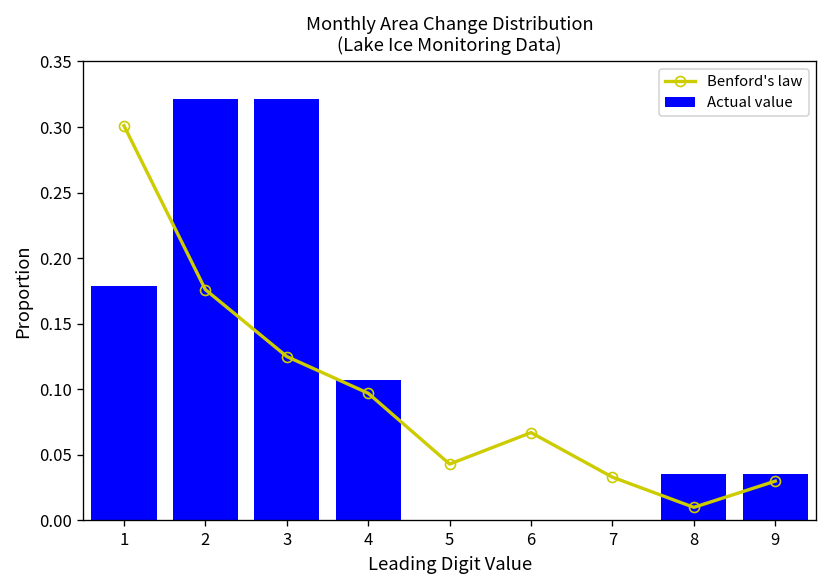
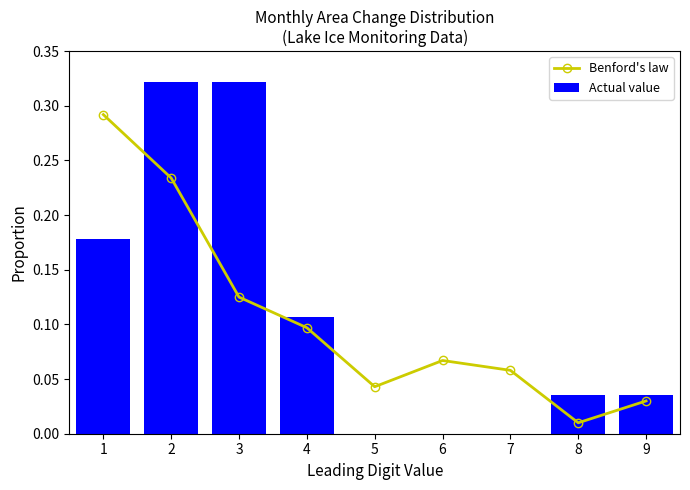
  {
    "Benford's law": {
-     "1": 0.301,
-     "2": 0.176,
+     "1": 0.292,
+     "2": 0.234,
      "3": 0.125,
      "4": 0.097,
      "5": 0.043,
      "6": 0.067,
-     "7": 0.033,
+     "7": 0.058,
      "8": 0.010,
      "9": 0.030
    },
    "Actual value": {
      "1": 0.179,
      "2": 0.321,
      "3": 0.321,
      "4": 0.107,
      "5": 0.000,
      "6": 0.000,
      "7": 0.000,
      "8": 0.036,
      "9": 0.036
    }
  }
